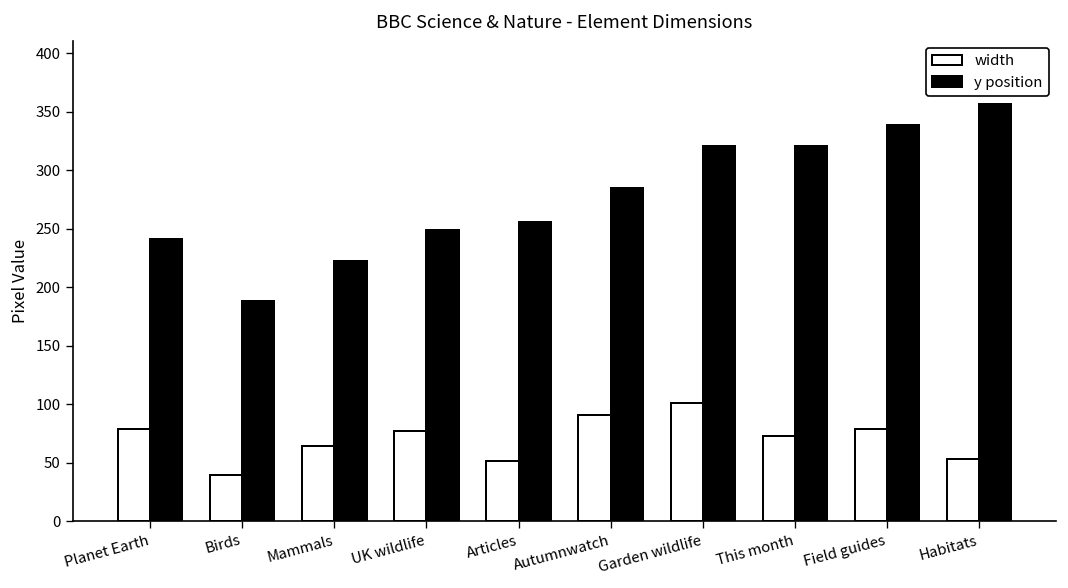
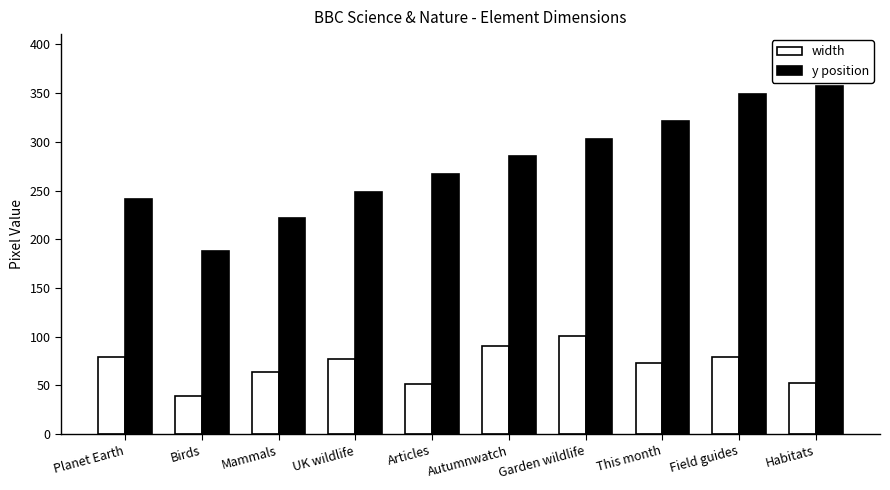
  {
    "width": {
      "Planet Earth": 80,
      "Birds": 40,
      "Mammals": 60,
      "UK wildlife": 80,
      "Articles": 50,
      "Autumnwatch": 90,
      "Garden wildlife": 100,
      "This month": 70,
      "Field guides": 80,
      "Habitats": 50
    },
    "y position": {
      "Planet Earth": 240,
      "Birds": 190,
      "Mammals": 220,
      "UK wildlife": 250,
-     "Articles": 260,
+     "Articles": 270,
      "Autumnwatch": 290,
-     "Garden wildlife": 320,
+     "Garden wildlife": 300,
      "This month": 320,
-     "Field guides": 340,
+     "Field guides": 350,
      "Habitats": 360
    }
  }
